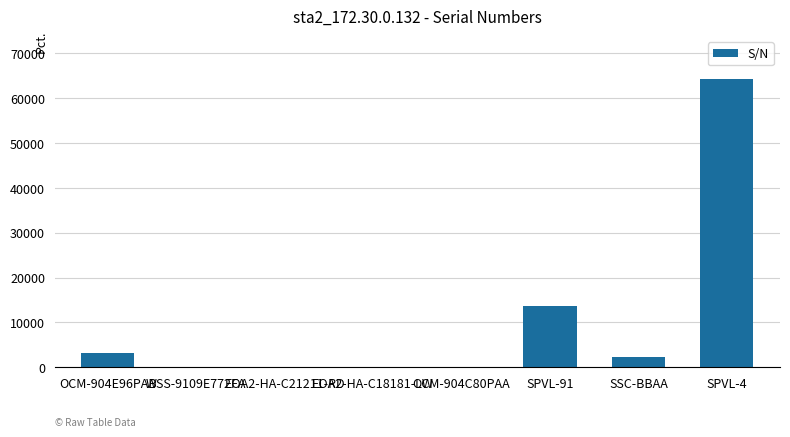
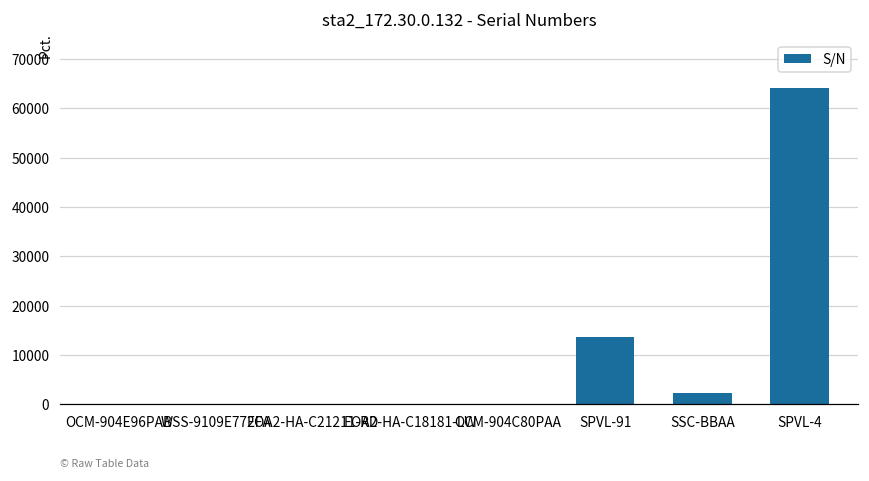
  {
-   "OCM-904E96PAB": 3000,
+   "OCM-904E96PAB": 0,
    "SPVL-91": 14000,
    "SSC-BBAA": 2000,
    "SPVL-4": 64000
  }
